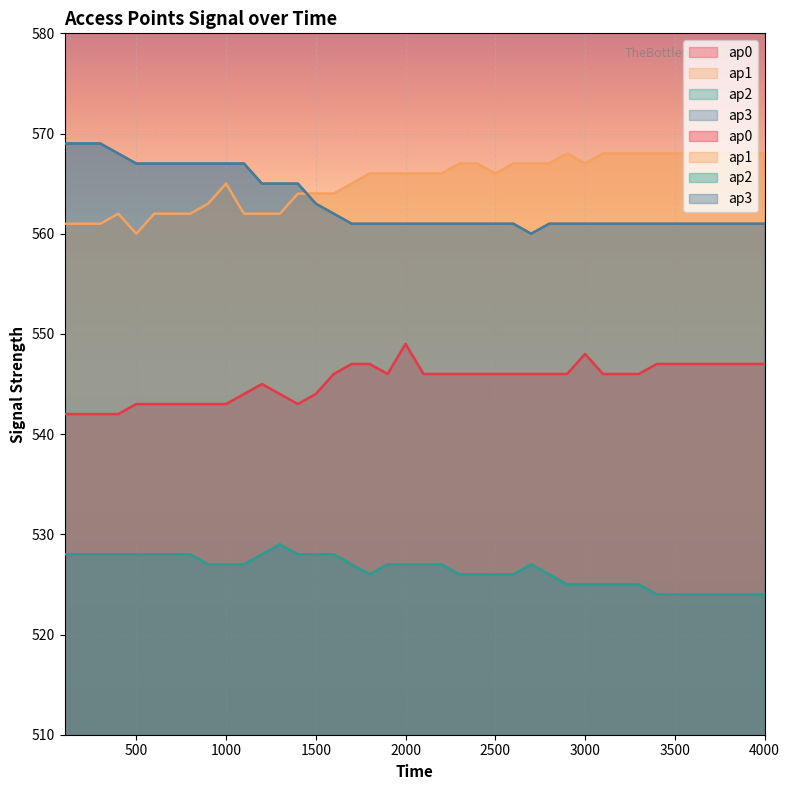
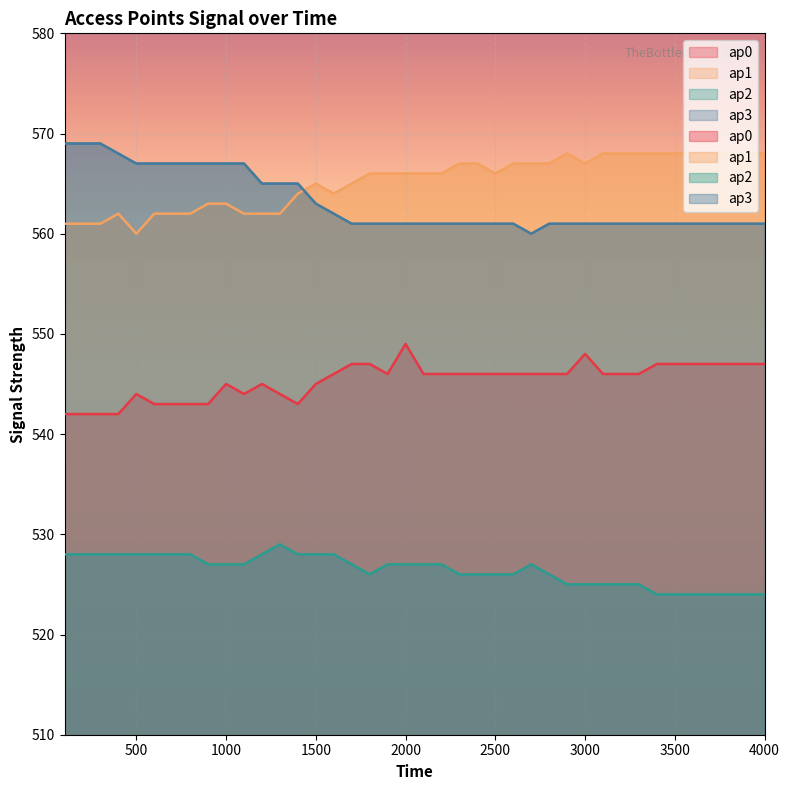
  {
    "ap0": {
-     "500": 543,
-     "1000": 543,
-     "1500": 544,
+     "500": 544,
+     "1000": 545,
+     "1500": 545,
      "2000": 549,
      "2500": 546,
      "3000": 548,
      "3500": 547,
      "4000": 547
    },
    "ap1": {
      "500": 560,
-     "1000": 565,
-     "1500": 564,
+     "1000": 563,
+     "1500": 565,
      "2000": 566,
      "2500": 566,
      "3000": 567,
      "3500": 568,
      "4000": 568
    }
  }
